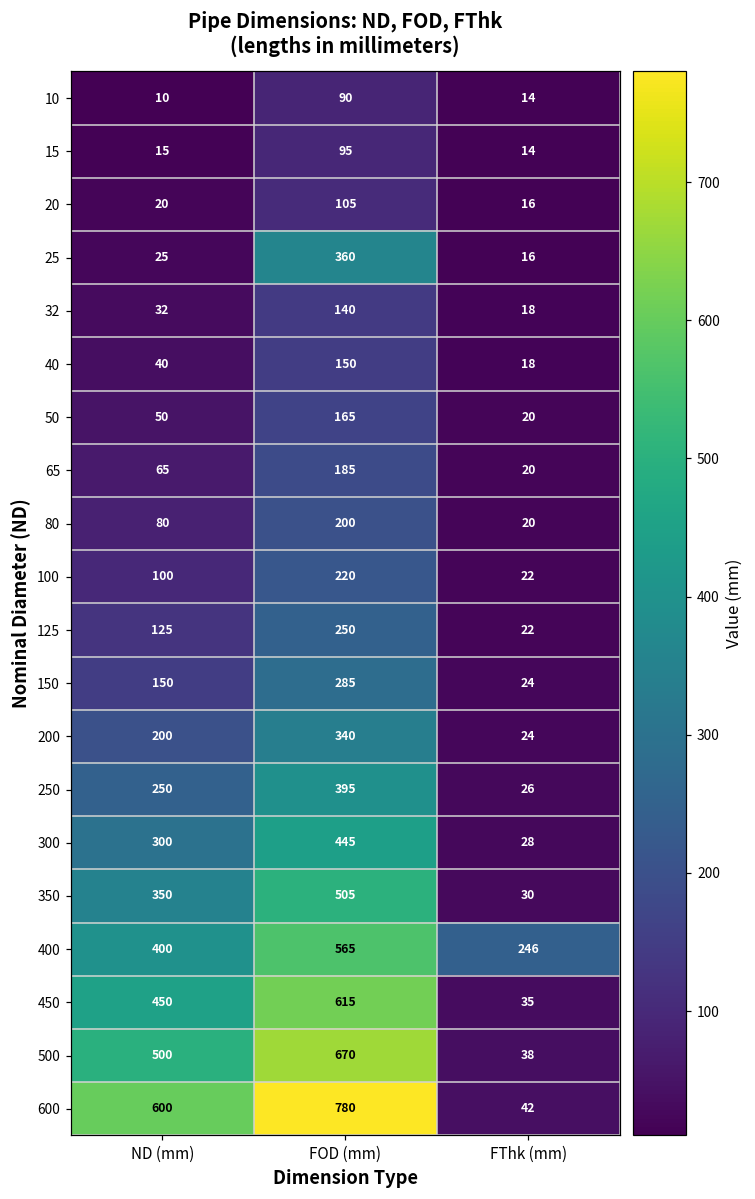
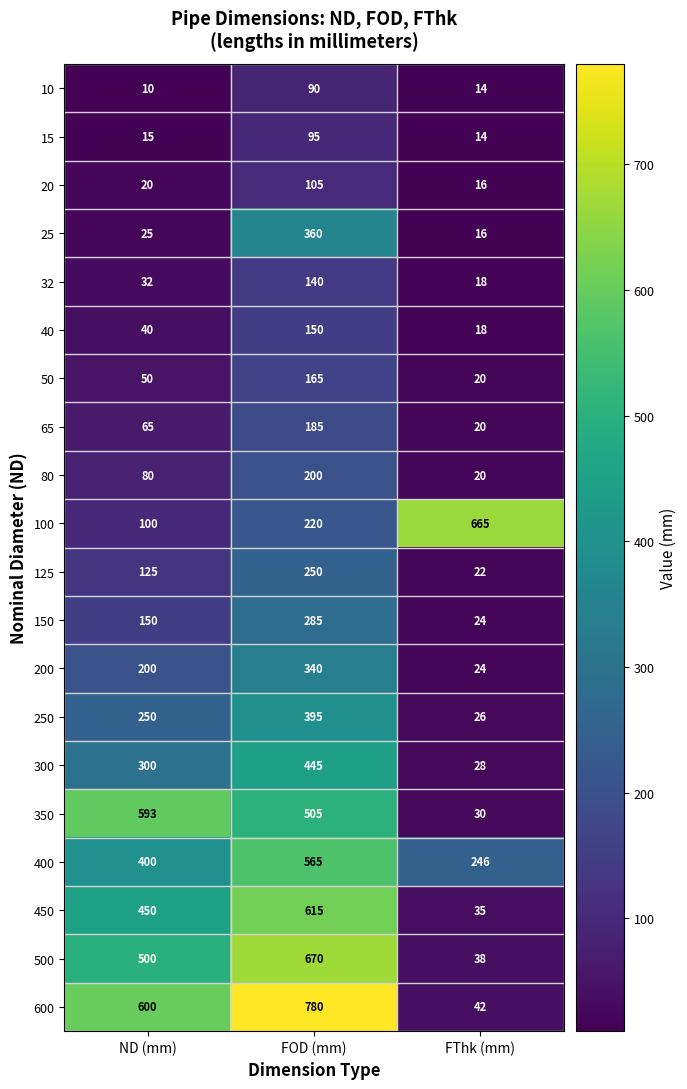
  {
    "10": {
      "ND (mm)": 10,
      "FOD (mm)": 90,
      "FThk (mm)": 14
    },
    "15": {
      "ND (mm)": 15,
      "FOD (mm)": 95,
      "FThk (mm)": 14
    },
    "20": {
      "ND (mm)": 20,
      "FOD (mm)": 105,
      "FThk (mm)": 16
    },
    "25": {
      "ND (mm)": 25,
      "FOD (mm)": 360,
      "FThk (mm)": 16
    },
    "32": {
      "ND (mm)": 32,
      "FOD (mm)": 140,
      "FThk (mm)": 18
    },
    "40": {
      "ND (mm)": 40,
      "FOD (mm)": 150,
      "FThk (mm)": 18
    },
    "50": {
      "ND (mm)": 50,
      "FOD (mm)": 165,
      "FThk (mm)": 20
    },
    "65": {
      "ND (mm)": 65,
      "FOD (mm)": 185,
      "FThk (mm)": 20
    },
    "80": {
      "ND (mm)": 80,
      "FOD (mm)": 200,
      "FThk (mm)": 20
    },
    "100": {
      "ND (mm)": 100,
      "FOD (mm)": 220,
-     "FThk (mm)": 22
+     "FThk (mm)": 665
    },
    "125": {
      "ND (mm)": 125,
      "FOD (mm)": 250,
      "FThk (mm)": 22
    },
    "150": {
      "ND (mm)": 150,
      "FOD (mm)": 285,
      "FThk (mm)": 24
    },
    "200": {
      "ND (mm)": 200,
      "FOD (mm)": 340,
      "FThk (mm)": 24
    },
    "250": {
      "ND (mm)": 250,
      "FOD (mm)": 395,
      "FThk (mm)": 26
    },
    "300": {
      "ND (mm)": 300,
      "FOD (mm)": 445,
      "FThk (mm)": 28
    },
    "350": {
-     "ND (mm)": 350,
+     "ND (mm)": 593,
      "FOD (mm)": 505,
      "FThk (mm)": 30
    },
    "400": {
      "ND (mm)": 400,
      "FOD (mm)": 565,
      "FThk (mm)": 246
    },
    "450": {
      "ND (mm)": 450,
      "FOD (mm)": 615,
      "FThk (mm)": 35
    },
    "500": {
      "ND (mm)": 500,
      "FOD (mm)": 670,
      "FThk (mm)": 38
    },
    "600": {
      "ND (mm)": 600,
      "FOD (mm)": 780,
      "FThk (mm)": 42
    }
  }
